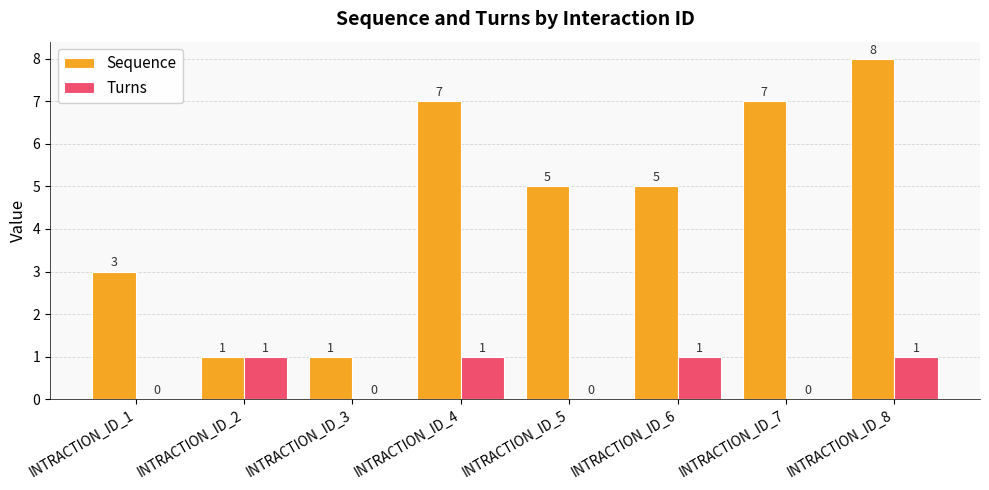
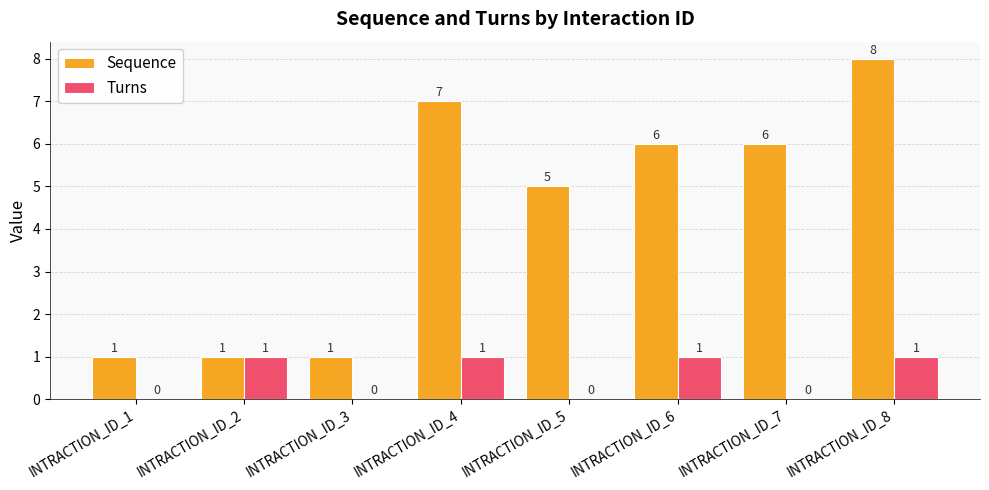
  {
    "Sequence": {
-     "INTRACTION_ID_1": 3,
+     "INTRACTION_ID_1": 1,
      "INTRACTION_ID_2": 1,
      "INTRACTION_ID_3": 1,
      "INTRACTION_ID_4": 7,
      "INTRACTION_ID_5": 5,
-     "INTRACTION_ID_6": 5,
-     "INTRACTION_ID_7": 7,
+     "INTRACTION_ID_6": 6,
+     "INTRACTION_ID_7": 6,
      "INTRACTION_ID_8": 8
    },
    "Turns": {
      "INTRACTION_ID_1": 0,
      "INTRACTION_ID_2": 1,
      "INTRACTION_ID_3": 0,
      "INTRACTION_ID_4": 1,
      "INTRACTION_ID_5": 0,
      "INTRACTION_ID_6": 1,
      "INTRACTION_ID_7": 0,
      "INTRACTION_ID_8": 1
    }
  }
